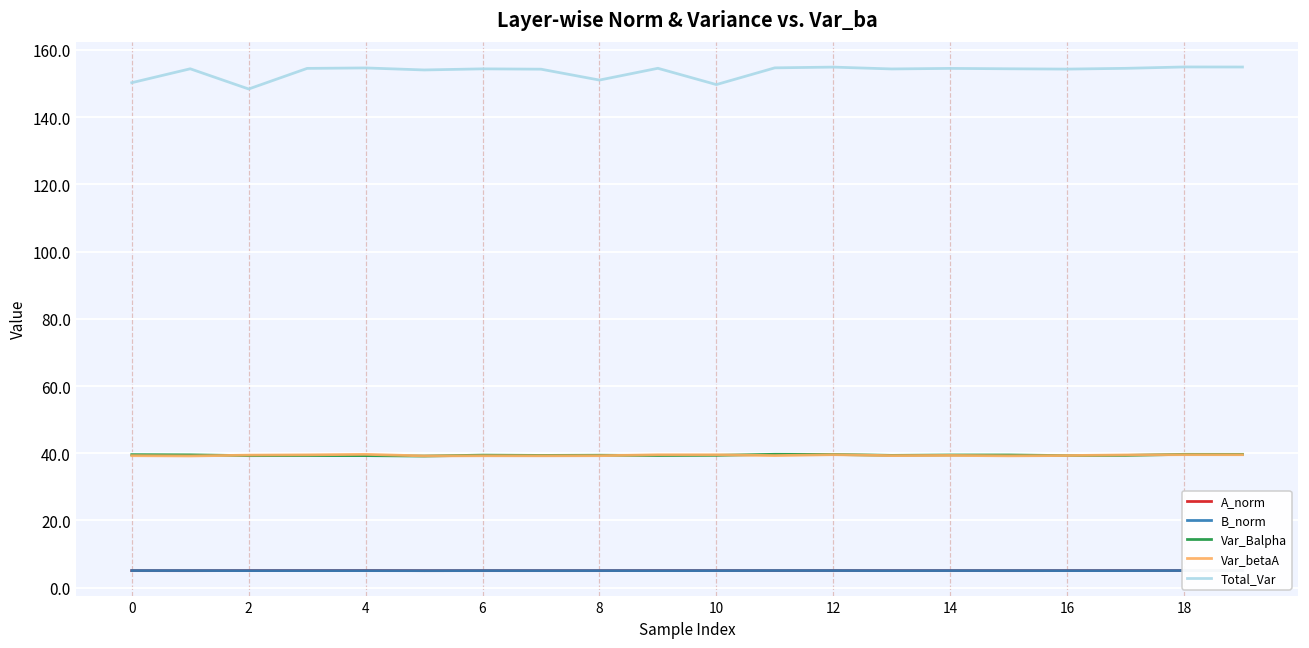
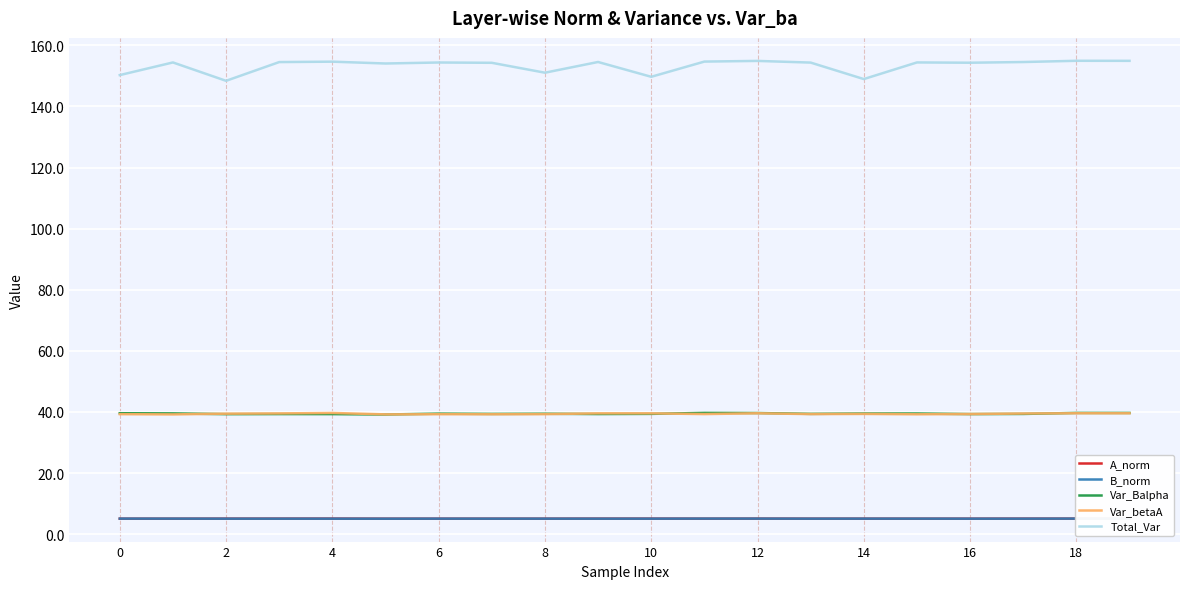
  {
    "B_norm": {
      "0": 5,
      "2": 5,
      "4": 5,
      "6": 5,
      "8": 5,
      "10": 5,
      "12": 5,
      "14": 5,
      "16": 5
    },
    "Total_Var": {
      "0": 150,
      "2": 148,
      "4": 155,
      "6": 154,
      "8": 151,
      "10": 150,
      "12": 155,
-     "14": 155,
+     "14": 149,
      "16": 154,
      "18": 155
    }
  }
